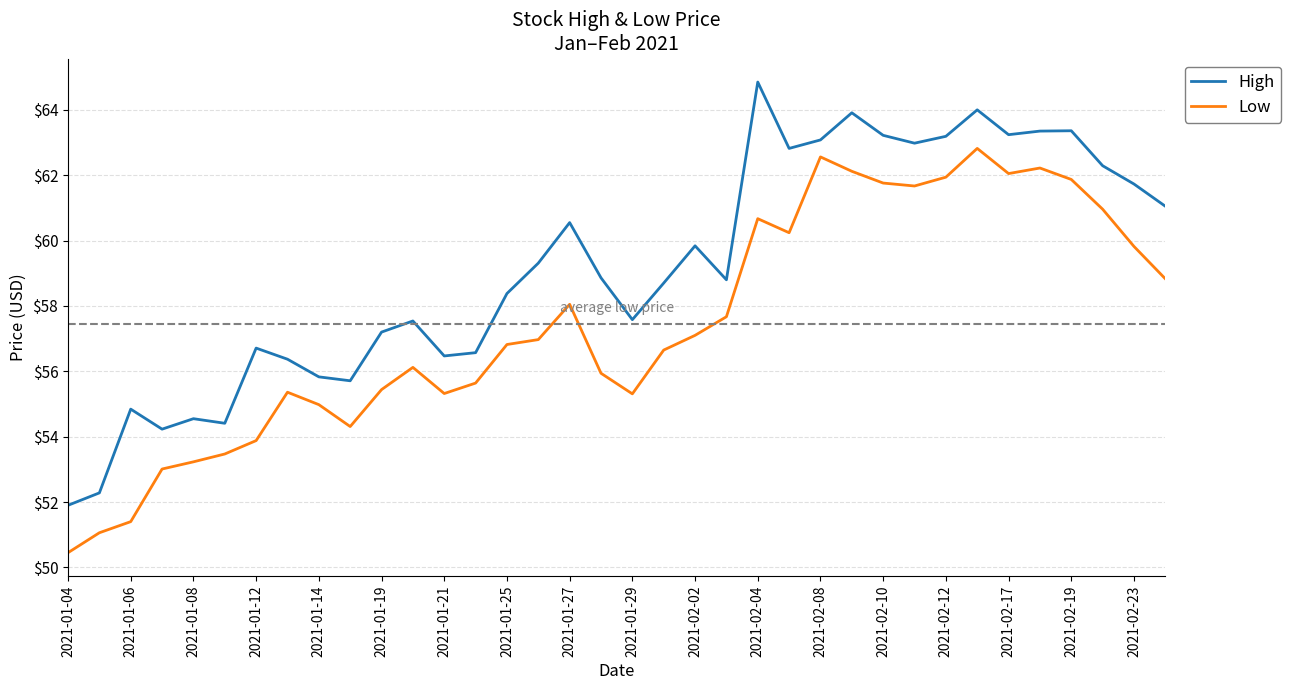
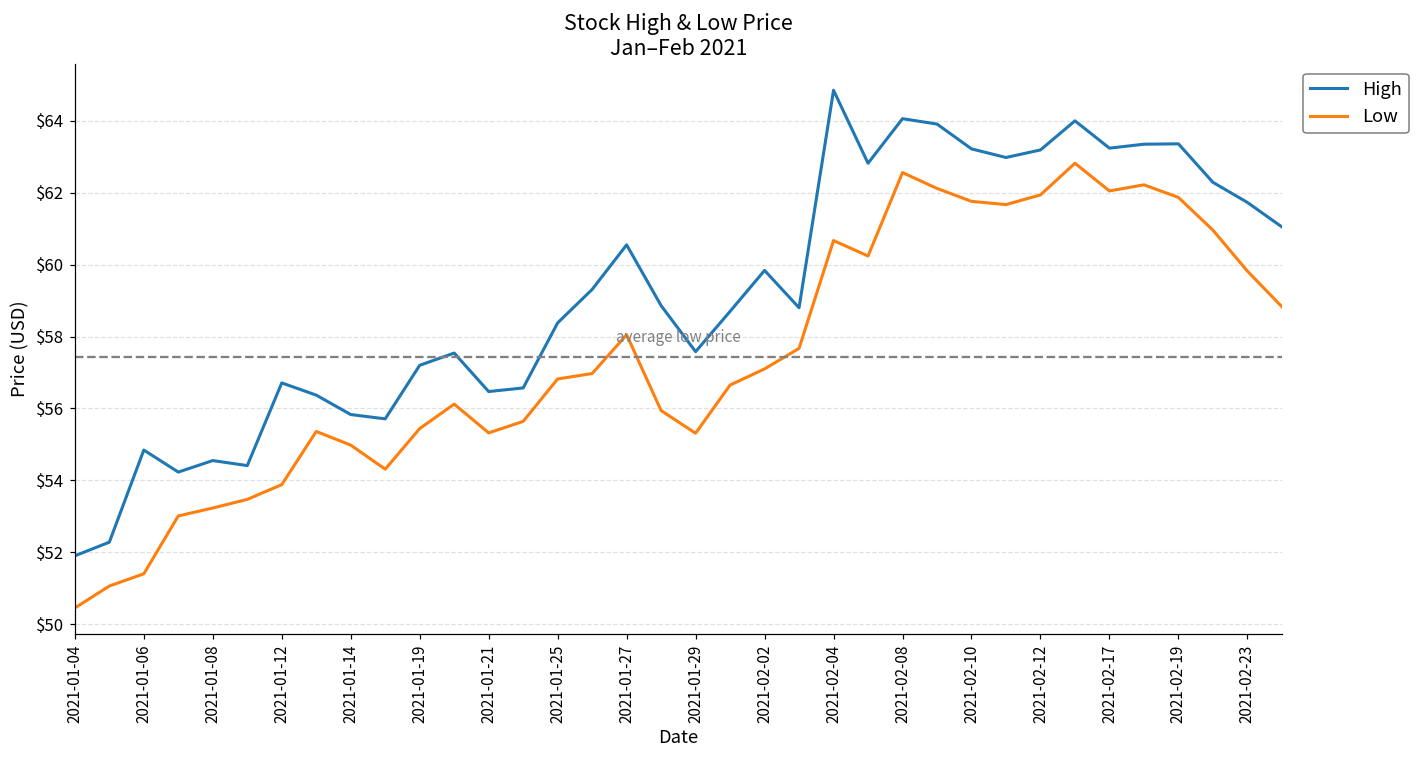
  {
    "High": {
      "2021-01-04": "$51.9",
      "2021-01-06": "$54.8",
      "2021-01-08": "$54.5",
      "2021-01-12": "$56.7",
      "2021-01-14": "$55.8",
      "2021-01-19": "$57.2",
      "2021-01-21": "$56.5",
      "2021-01-25": "$58.4",
      "2021-01-27": "$60.5",
      "2021-01-29": "$57.6",
      "2021-02-02": "$59.8",
      "2021-02-04": "$64.8",
-     "2021-02-08": "$63.1",
+     "2021-02-08": "$64.1",
      "2021-02-10": "$63.2",
      "2021-02-12": "$63.2",
      "2021-02-17": "$63.2",
      "2021-02-19": "$63.4",
      "2021-02-23": "$61.7"
    },
    "Low": {
      "2021-01-04": "$50.5",
      "2021-01-06": "$51.4",
      "2021-01-08": "$53.2",
      "2021-01-12": "$53.9",
      "2021-01-14": "$55.0",
      "2021-01-19": "$55.4",
      "2021-01-21": "$55.3",
      "2021-01-25": "$56.8",
      "2021-01-27": "$58.0",
      "2021-01-29": "$55.3",
      "2021-02-02": "$57.1",
      "2021-02-04": "$60.7",
      "2021-02-08": "$62.6",
      "2021-02-10": "$61.8",
      "2021-02-12": "$61.9",
      "2021-02-17": "$62.0",
      "2021-02-19": "$61.9",
      "2021-02-23": "$59.8"
    }
  }
